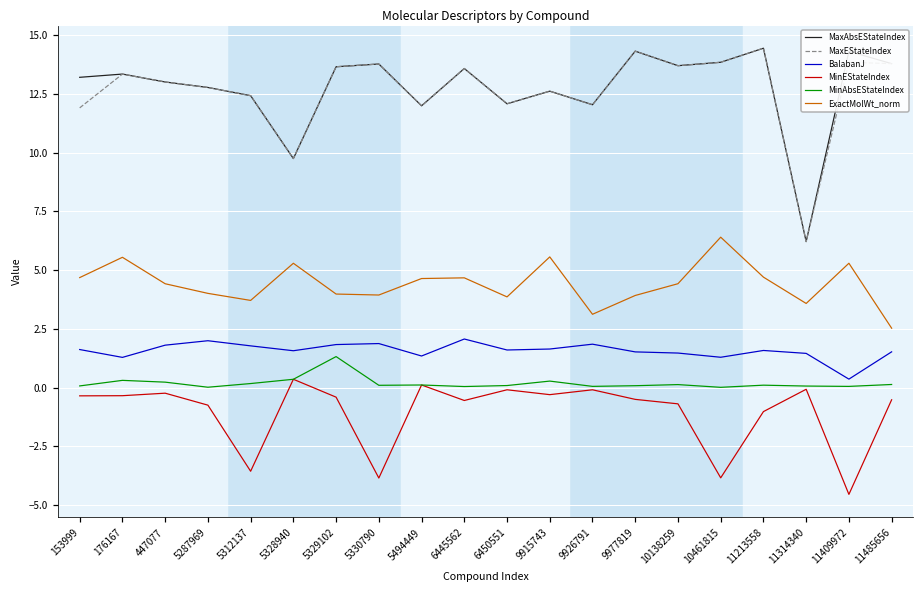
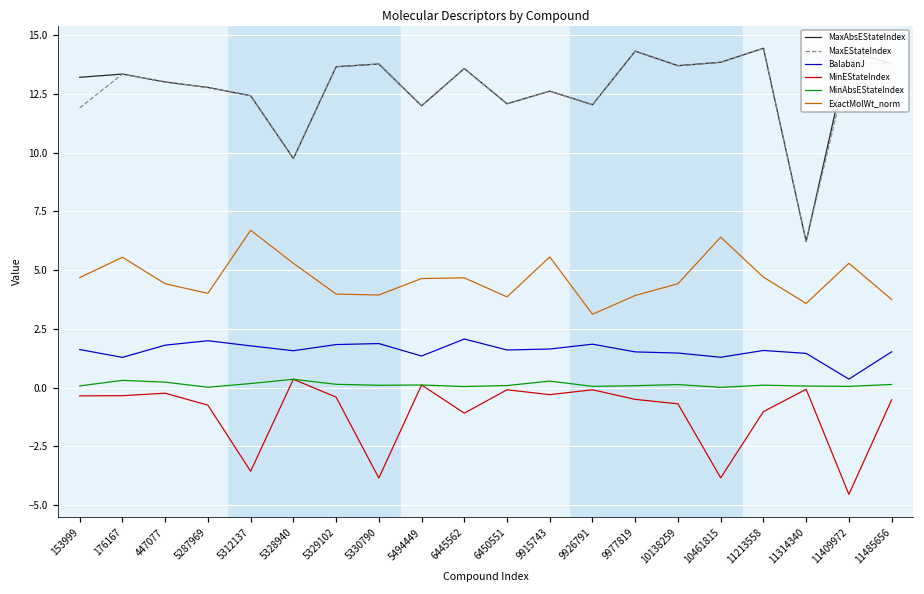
  {
    "MaxAbsEStateIndex": {
      "153999": 13.2
    },
    "MaxEStateIndex": {
      "153999": 11.9
    },
    "BalabanJ": {
      "153999": 1.6,
      "176167": 1.3,
      "447077": 1.8,
      "5287969": 2.0,
      "5312137": 1.8,
      "5328940": 1.6,
      "5329102": 1.8,
      "5330790": 1.9,
      "5494449": 1.3,
      "6445562": 2.1,
      "6450551": 1.6,
      "9915743": 1.6,
      "9926791": 1.8,
      "9977819": 1.5,
      "10138259": 1.5,
      "10461815": 1.3,
      "11213558": 1.6,
      "11314340": 1.5,
      "11409972": 0.4,
      "11485656": 1.5
    },
    "MinEStateIndex": {
      "153999": -0.3,
      "176167": -0.3,
      "447077": -0.2,
      "5287969": -0.7,
      "5312137": -3.6,
      "5329102": -0.4,
      "5330790": -3.8,
-     "6445562": -0.5,
+     "6445562": -1.1,
      "6450551": -0.1,
      "9915743": -0.3,
      "9926791": -0.1,
      "9977819": -0.5,
      "10138259": -0.7,
      "10461815": -3.8,
      "11213558": -1.0,
      "11314340": -0.1,
      "11409972": -4.5,
      "11485656": -0.5
    },
    "MinAbsEStateIndex": {
      "153999": 0.1,
      "176167": 0.3,
      "447077": 0.2,
      "5287969": 0.0,
      "5312137": 0.2,
-     "5329102": 1.3,
+     "5329102": 0.1,
      "5330790": 0.1,
      "6445562": 0.0,
      "6450551": 0.1,
      "9915743": 0.3,
      "9926791": 0.1,
      "9977819": 0.1,
      "10138259": 0.1,
      "10461815": 0.0,
      "11213558": 0.1,
      "11314340": 0.1,
      "11409972": 0.1,
      "11485656": 0.1
    },
    "ExactMolWt_norm": {
      "153999": 4.7,
      "176167": 5.5,
      "447077": 4.4,
      "5287969": 4.0,
-     "5312137": 3.7,
+     "5312137": 6.7,
      "5328940": 5.3,
      "5329102": 4.0,
      "5330790": 3.9,
      "5494449": 4.6,
      "6445562": 4.7,
      "6450551": 3.9,
      "9915743": 5.6,
      "9926791": 3.1,
      "9977819": 3.9,
      "10138259": 4.4,
      "10461815": 6.4,
      "11213558": 4.7,
      "11314340": 3.6,
      "11409972": 5.3,
-     "11485656": 2.5
+     "11485656": 3.8
    }
  }
